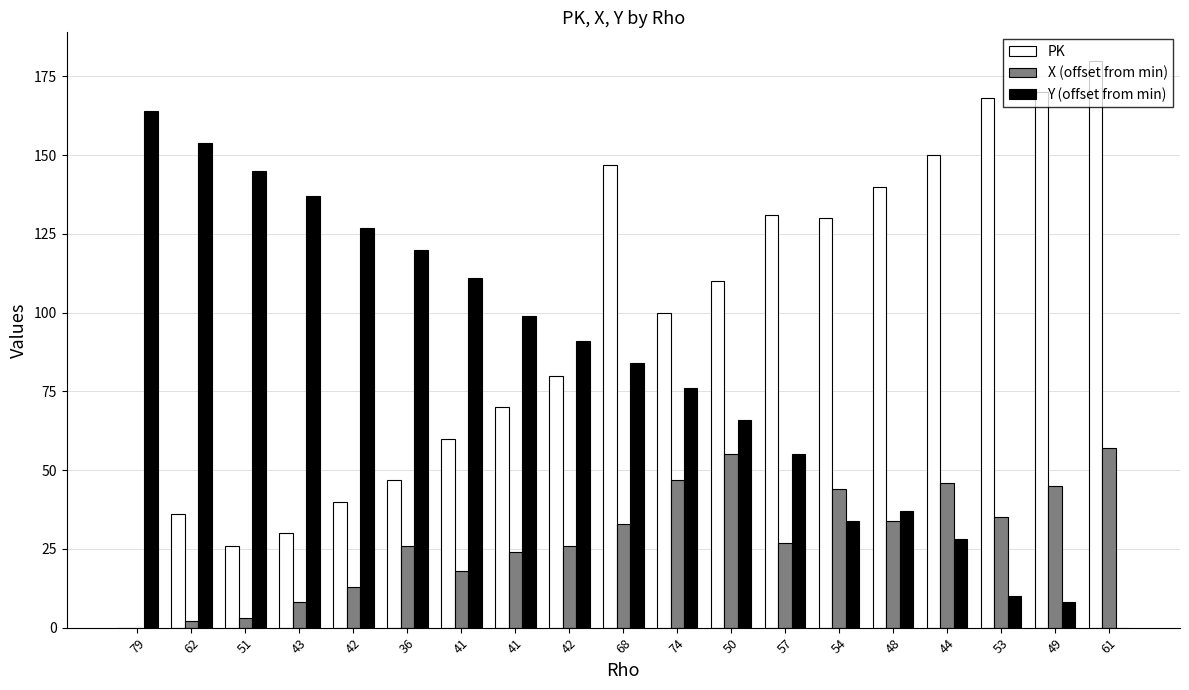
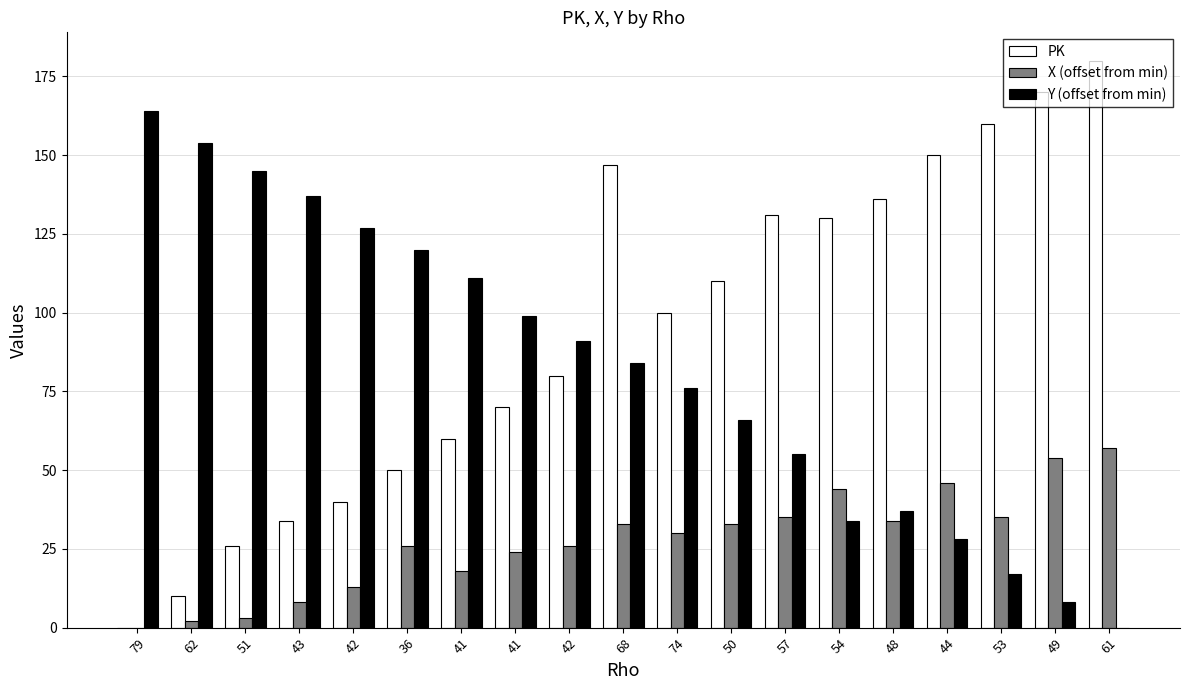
  {
    "PK": {
      "79": 0,
-     "62": 36,
+     "62": 10,
      "51": 26,
-     "43": 30,
-     "36": 47,
+     "43": 34,
+     "36": 50,
      "68": 147,
      "74": 100,
      "50": 110,
      "57": 131,
      "54": 130,
-     "48": 140,
+     "48": 136,
      "44": 150,
-     "53": 168
+     "53": 160
    },
    "X (offset from min)": {
      "79": 0,
      "62": 2,
      "51": 3,
      "43": 8,
      "36": 26,
      "68": 33,
-     "74": 47,
-     "50": 55,
-     "57": 27,
+     "74": 30,
+     "50": 33,
+     "57": 35,
      "54": 44,
      "48": 34,
      "44": 46,
      "53": 35,
-     "49": 45,
+     "49": 54,
      "61": 57
    },
    "Y (offset from min)": {
      "79": 164,
      "62": 154,
      "51": 145,
      "43": 137,
      "36": 120,
      "68": 84,
      "74": 76,
      "50": 66,
      "57": 55,
      "54": 34,
      "48": 37,
      "44": 28,
-     "53": 10,
+     "53": 17,
      "49": 8,
      "61": 0
    }
  }
